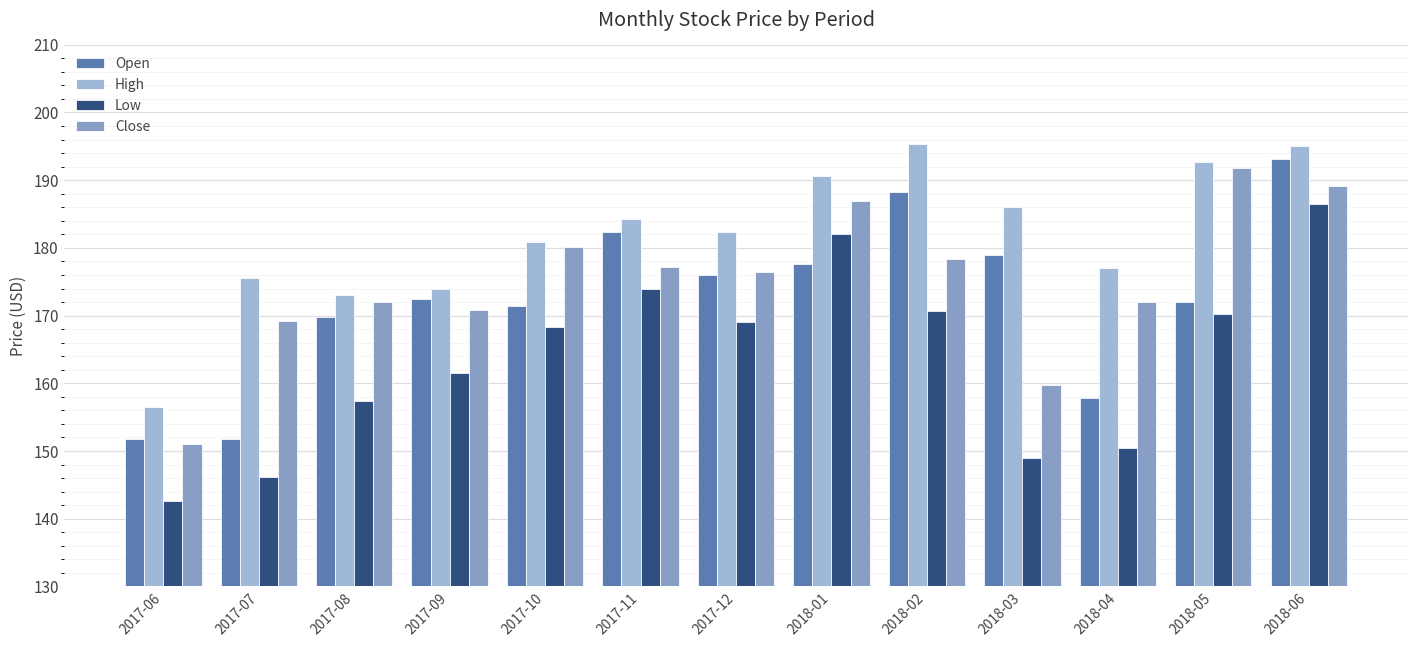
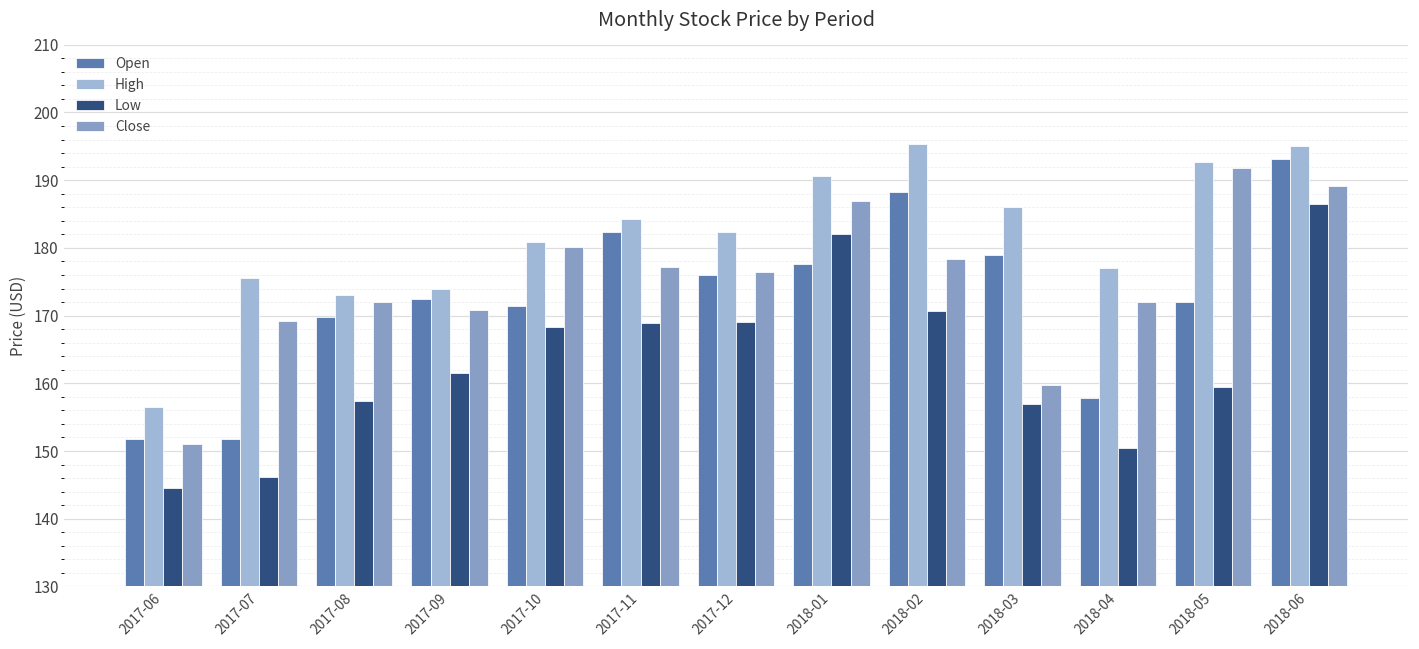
  {
    "Low": {
-     "2017-06": 143,
+     "2017-06": 145,
      "2017-07": 146,
      "2017-08": 157,
      "2017-09": 162,
      "2017-10": 168,
-     "2017-11": 174,
+     "2017-11": 169,
      "2017-12": 169,
      "2018-01": 182,
      "2018-02": 171,
-     "2018-03": 149,
+     "2018-03": 157,
      "2018-04": 151,
-     "2018-05": 170,
+     "2018-05": 159,
      "2018-06": 186
    }
  }
